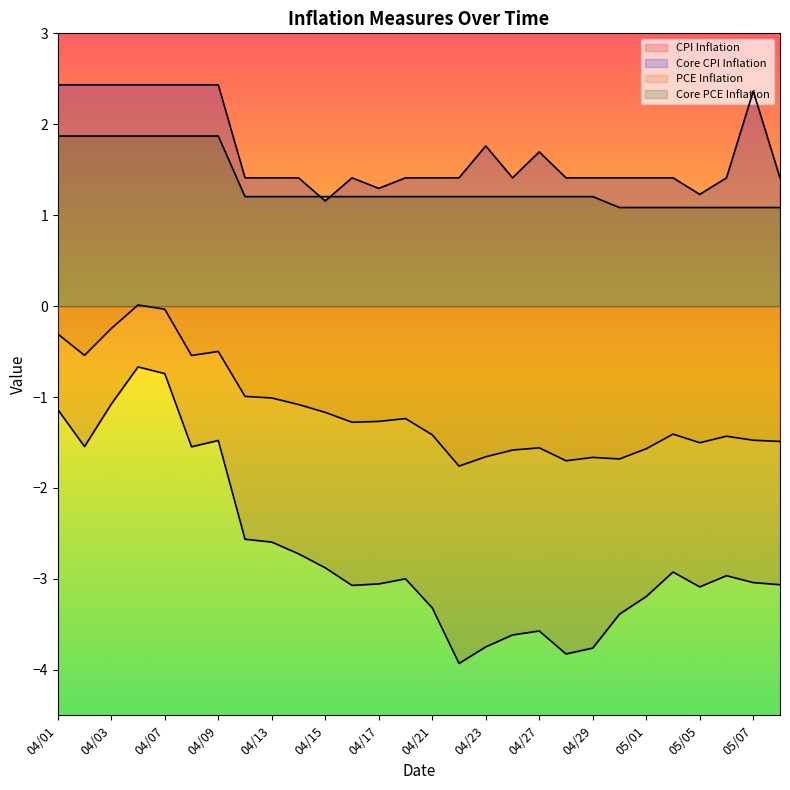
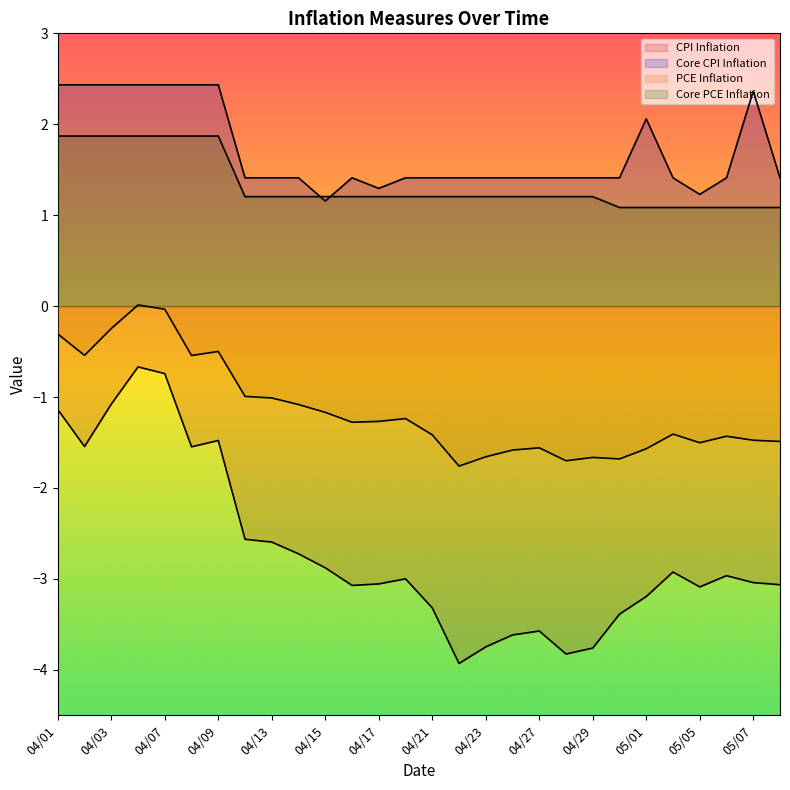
  {
    "Core CPI Inflation": {
      "04/01": 2.4,
      "04/03": 2.4,
      "04/07": 2.4,
      "04/09": 2.4,
      "04/13": 1.4,
      "04/15": 1.2,
      "04/17": 1.3,
      "04/21": 1.4,
-     "04/23": 1.8,
-     "04/27": 1.7,
+     "04/23": 1.4,
+     "04/27": 1.4,
      "04/29": 1.4,
-     "05/01": 1.4,
+     "05/01": 2.1,
      "05/05": 1.2
    }
  }
